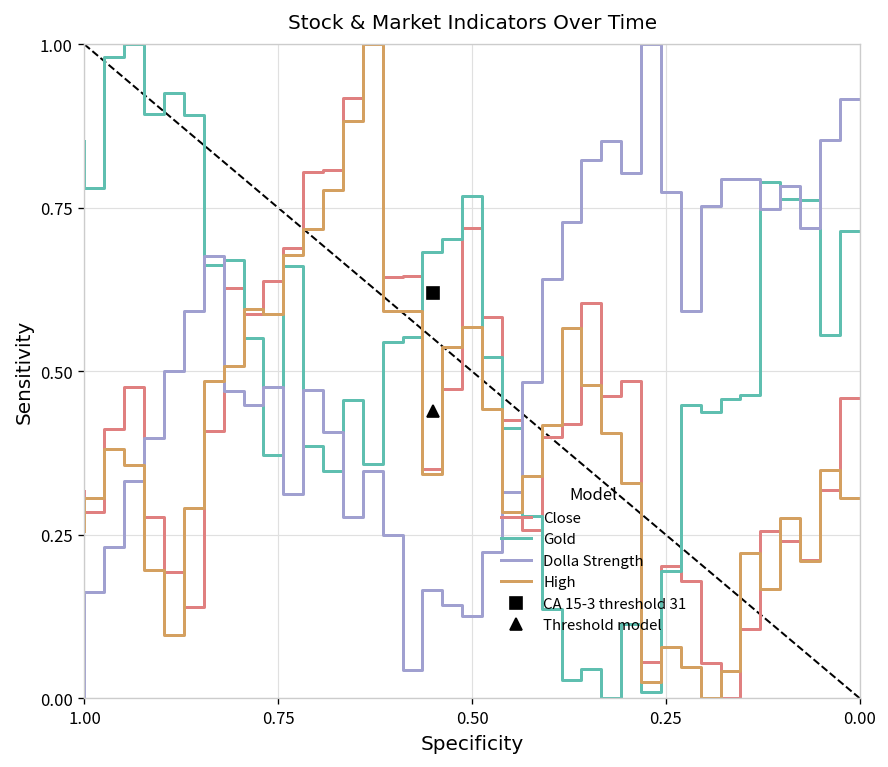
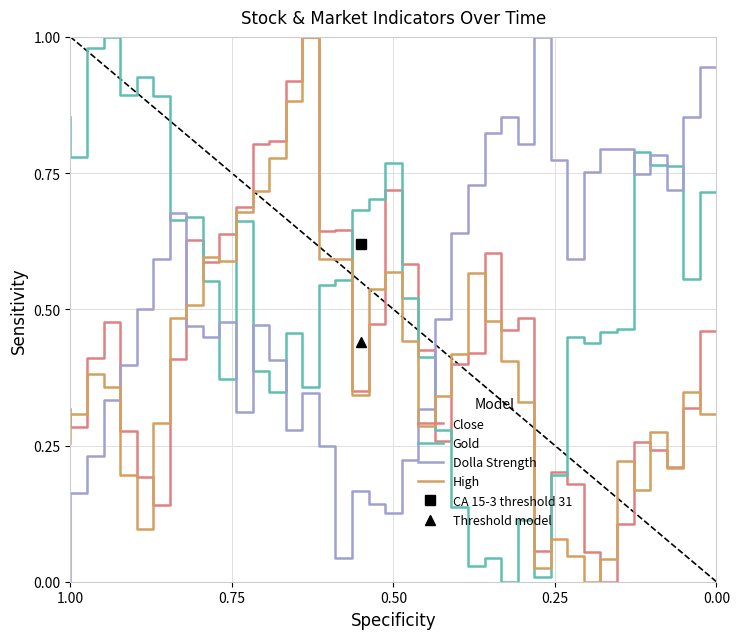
  {
    "Gold": {
      "1.00": 0.85,
      "0.00": 0.71
    },
    "Dolla Strength": {
      "1.00": 0.00,
-     "0.00": 0.92
+     "0.00": 0.95
    }
  }
